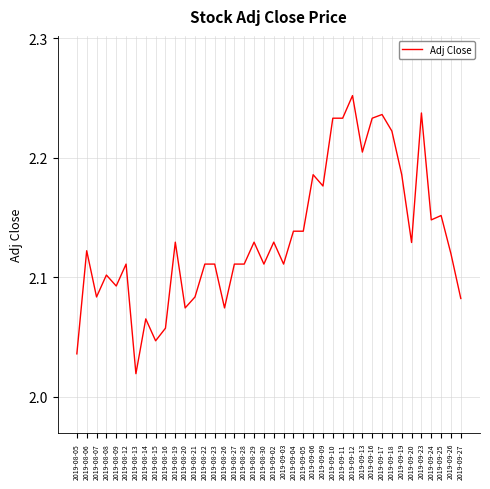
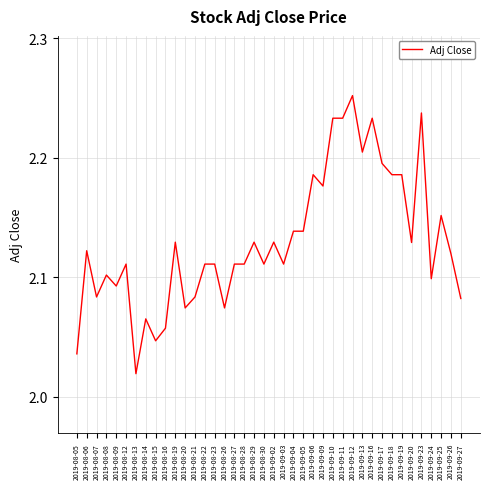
  {
    "2019-08-05": 2.036,
    "2019-08-06": 2.122,
    "2019-08-07": 2.084,
    "2019-08-08": 2.102,
    "2019-08-09": 2.093,
    "2019-08-12": 2.111,
    "2019-08-13": 2.019,
    "2019-08-14": 2.065,
    "2019-08-15": 2.047,
    "2019-08-16": 2.057,
    "2019-08-19": 2.129,
    "2019-08-20": 2.074,
    "2019-08-21": 2.084,
    "2019-08-22": 2.111,
    "2019-08-23": 2.111,
    "2019-08-26": 2.074,
    "2019-08-27": 2.111,
    "2019-08-28": 2.111,
    "2019-08-29": 2.129,
    "2019-08-30": 2.111,
    "2019-09-02": 2.129,
    "2019-09-03": 2.111,
    "2019-09-04": 2.139,
    "2019-09-05": 2.139,
    "2019-09-06": 2.186,
    "2019-09-09": 2.176,
    "2019-09-10": 2.233,
    "2019-09-11": 2.233,
    "2019-09-12": 2.252,
    "2019-09-13": 2.205,
    "2019-09-16": 2.233,
-   "2019-09-17": 2.236,
-   "2019-09-18": 2.222,
+   "2019-09-17": 2.195,
+   "2019-09-18": 2.186,
    "2019-09-19": 2.186,
    "2019-09-20": 2.129,
    "2019-09-23": 2.238,
-   "2019-09-24": 2.148,
+   "2019-09-24": 2.099,
    "2019-09-25": 2.152,
    "2019-09-26": 2.120,
    "2019-09-27": 2.082
  }
